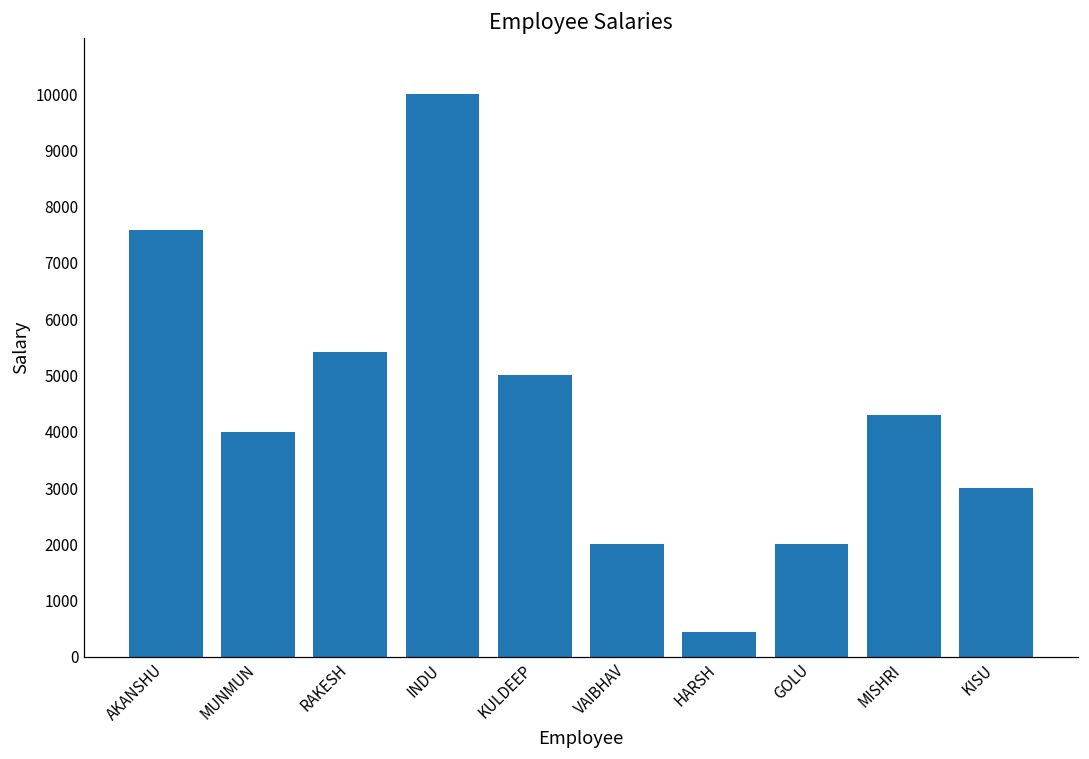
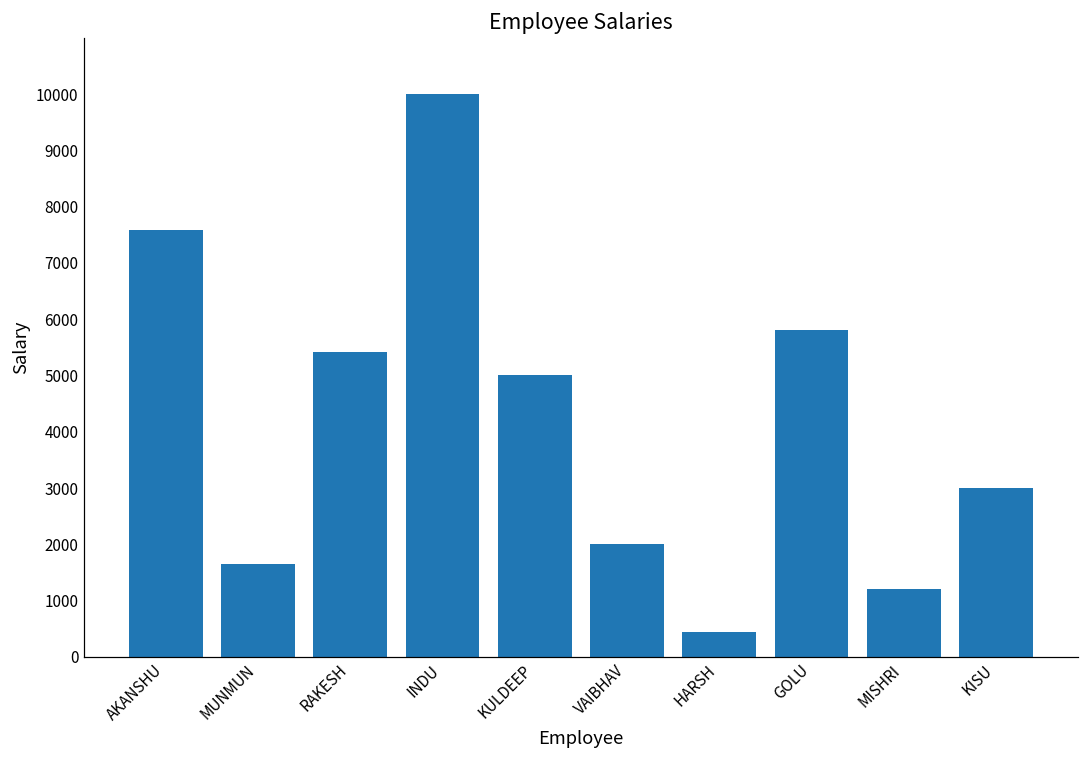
  {
    "AKANSHU": 7600,
-   "MUNMUN": 4000,
+   "MUNMUN": 1600,
    "RAKESH": 5400,
    "INDU": 10000,
    "KULDEEP": 5000,
    "VAIBHAV": 2000,
    "HARSH": 400,
-   "GOLU": 2000,
-   "MISHRI": 4300,
+   "GOLU": 5800,
+   "MISHRI": 1200,
    "KISU": 3000
  }
